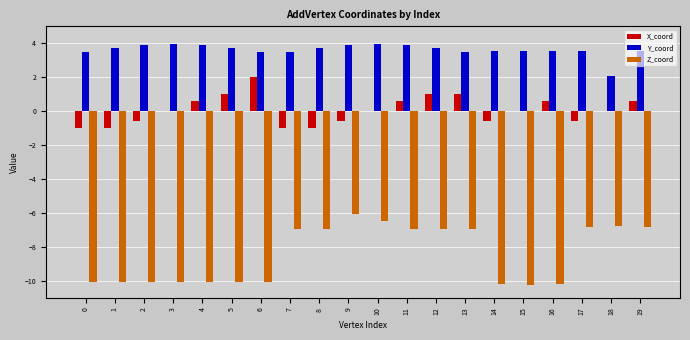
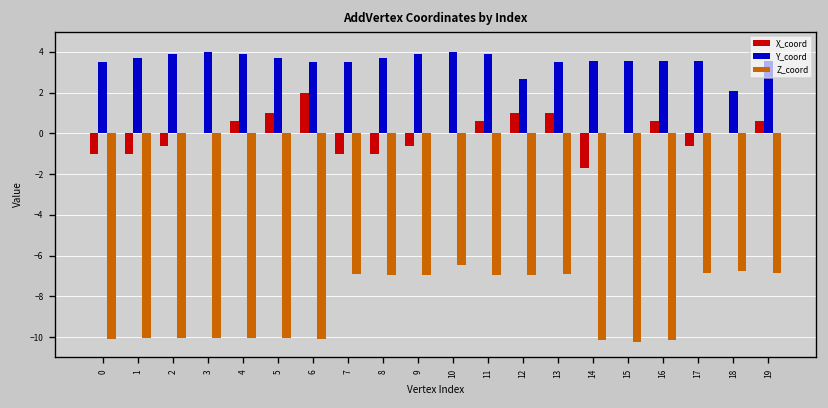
  {
    "X_coord": {
      "0": -1.0,
      "1": -1.0,
      "2": -0.6,
      "3": 0.0,
      "4": 0.6,
      "5": 1.0,
      "6": 2.0,
      "7": -1.0,
      "8": -1.0,
      "9": -0.6,
      "10": 0.0,
      "11": 0.6,
      "12": 1.0,
      "13": 1.0,
-     "14": -0.6,
+     "14": -1.7,
      "15": 0.0,
      "16": 0.6,
      "17": -0.6,
      "18": 0.0,
      "19": 0.6
    },
    "Y_coord": {
      "0": 3.5,
      "1": 3.7,
      "2": 3.9,
      "3": 4.0,
      "4": 3.9,
      "5": 3.7,
      "6": 3.5,
      "7": 3.5,
      "8": 3.7,
      "9": 3.9,
      "10": 4.0,
      "11": 3.9,
-     "12": 3.7,
+     "12": 2.7,
      "13": 3.5,
      "14": 3.6,
      "15": 3.6,
      "16": 3.6,
      "17": 3.6,
      "18": 2.1
    },
    "Z_coord": {
      "0": -10.1,
      "1": -10.1,
      "2": -10.1,
      "3": -10.1,
      "4": -10.1,
      "5": -10.1,
      "6": -10.1,
      "7": -6.9,
      "8": -7.0,
-     "9": -6.0,
+     "9": -7.0,
      "10": -6.5,
      "11": -7.0,
      "12": -7.0,
      "13": -6.9,
      "14": -10.2,
      "15": -10.2,
      "16": -10.2,
      "17": -6.8,
      "18": -6.8,
      "19": -6.8
    }
  }
